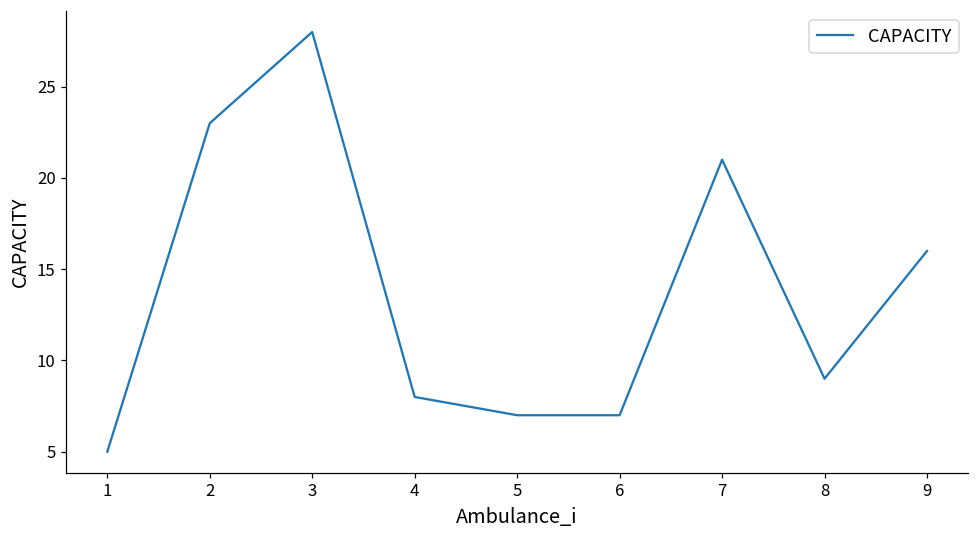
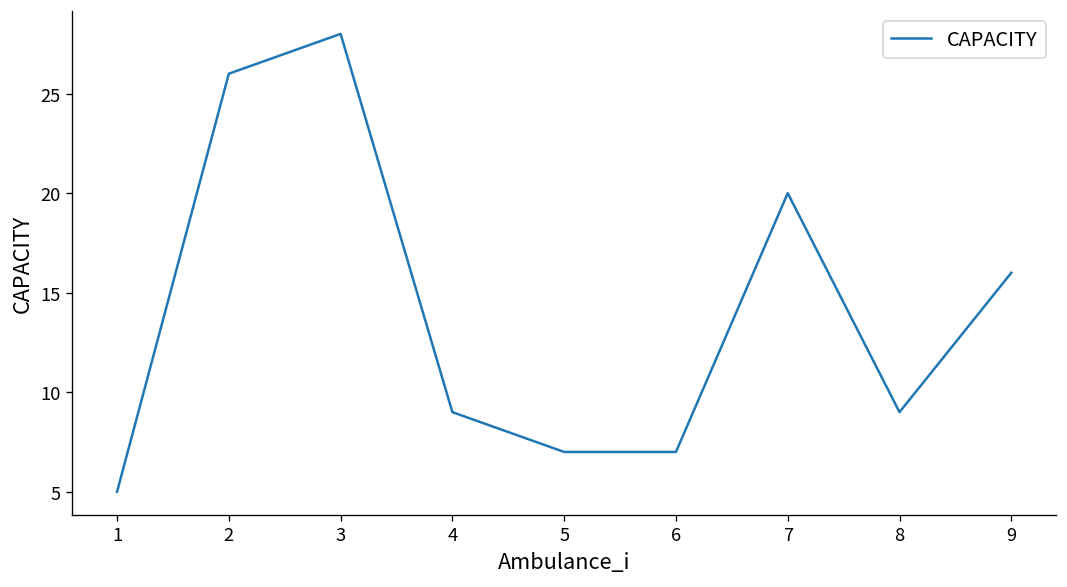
  {
    "1": 5,
-   "2": 23,
+   "2": 26,
    "3": 28,
-   "4": 8,
+   "4": 9,
    "5": 7,
    "6": 7,
-   "7": 21,
+   "7": 20,
    "8": 9,
    "9": 16
  }
